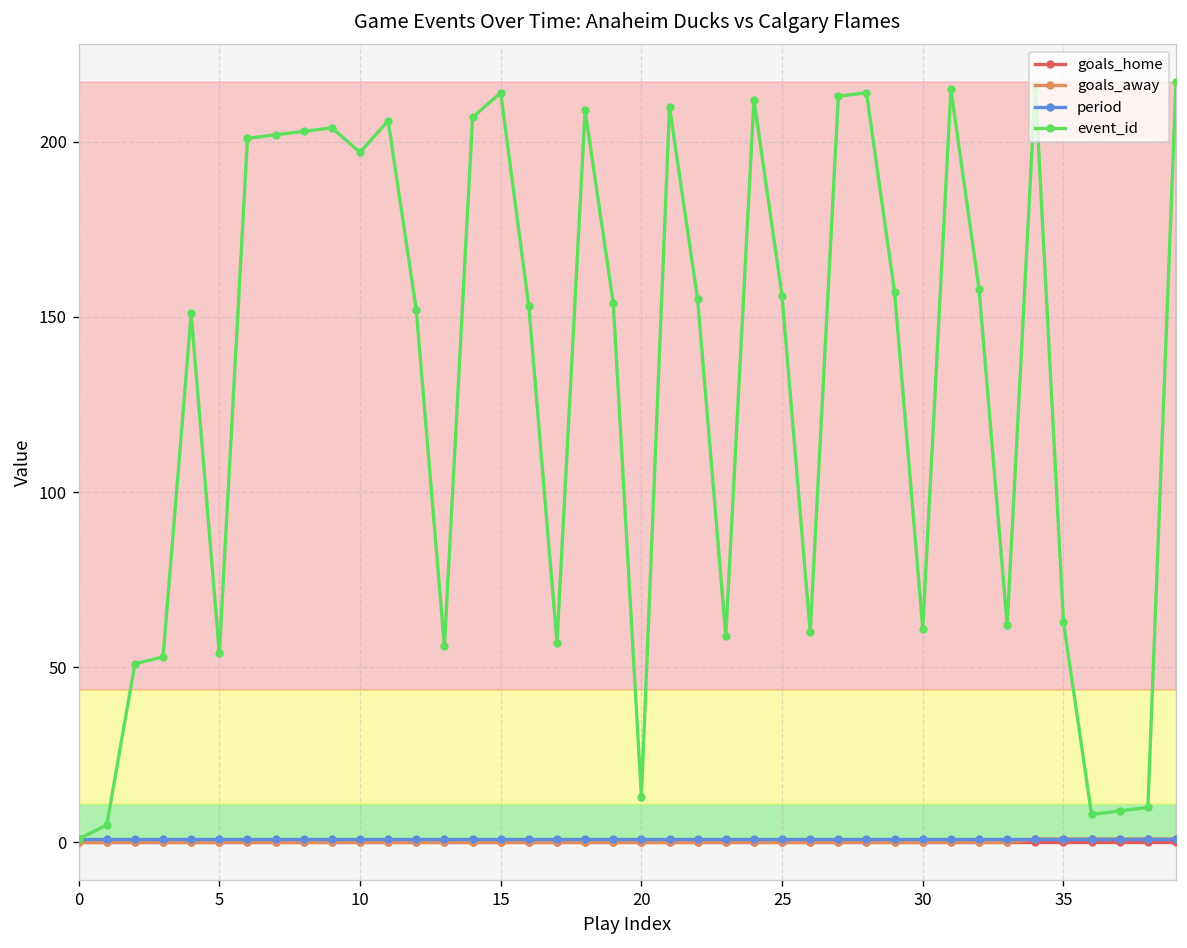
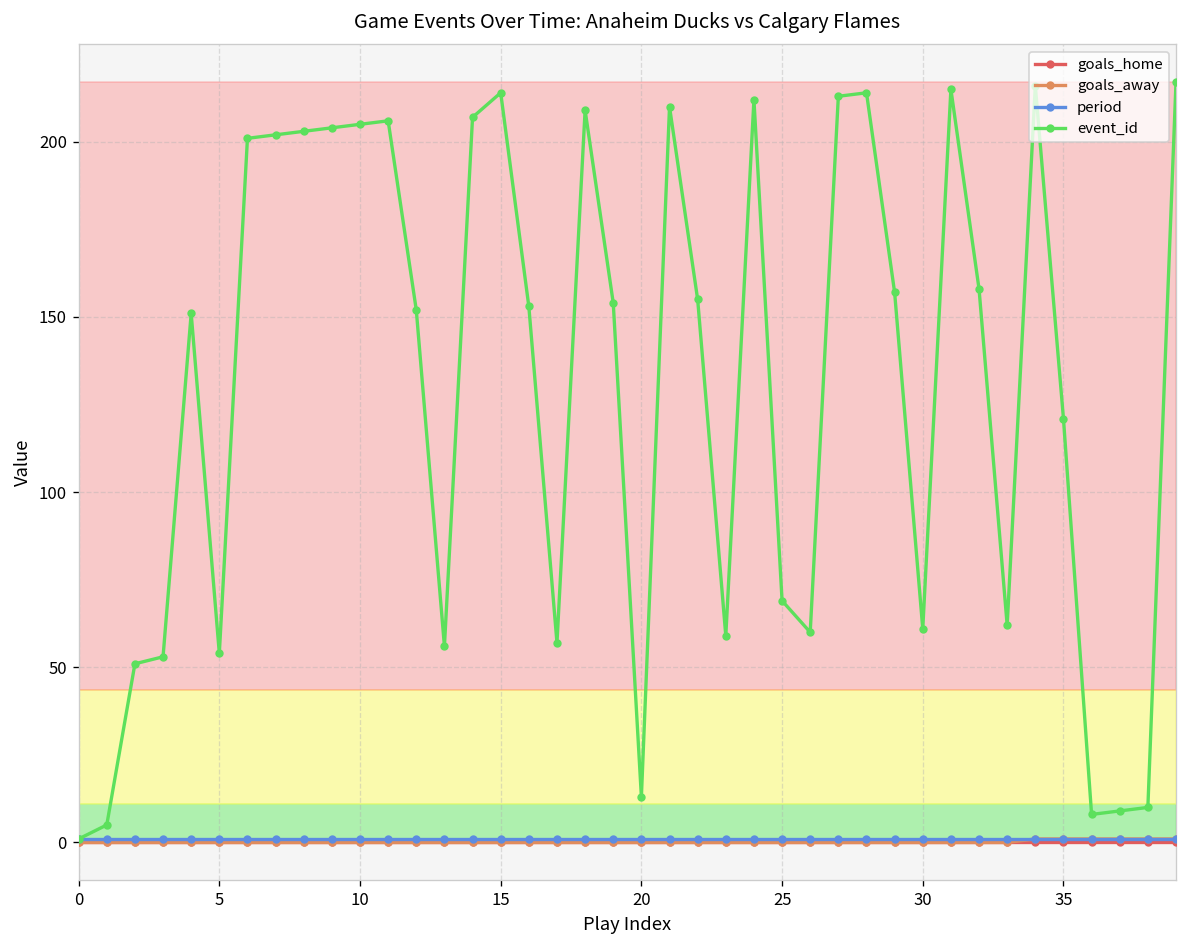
  {
    "period": {
      "5": 1,
      "10": 1,
      "15": 1,
      "20": 1,
      "25": 1,
      "30": 1
    },
    "event_id": {
      "5": 54,
-     "10": 197,
+     "10": 205,
      "15": 214,
      "20": 13,
-     "25": 156,
+     "25": 69,
      "30": 61,
-     "35": 63
+     "35": 121
    }
  }
